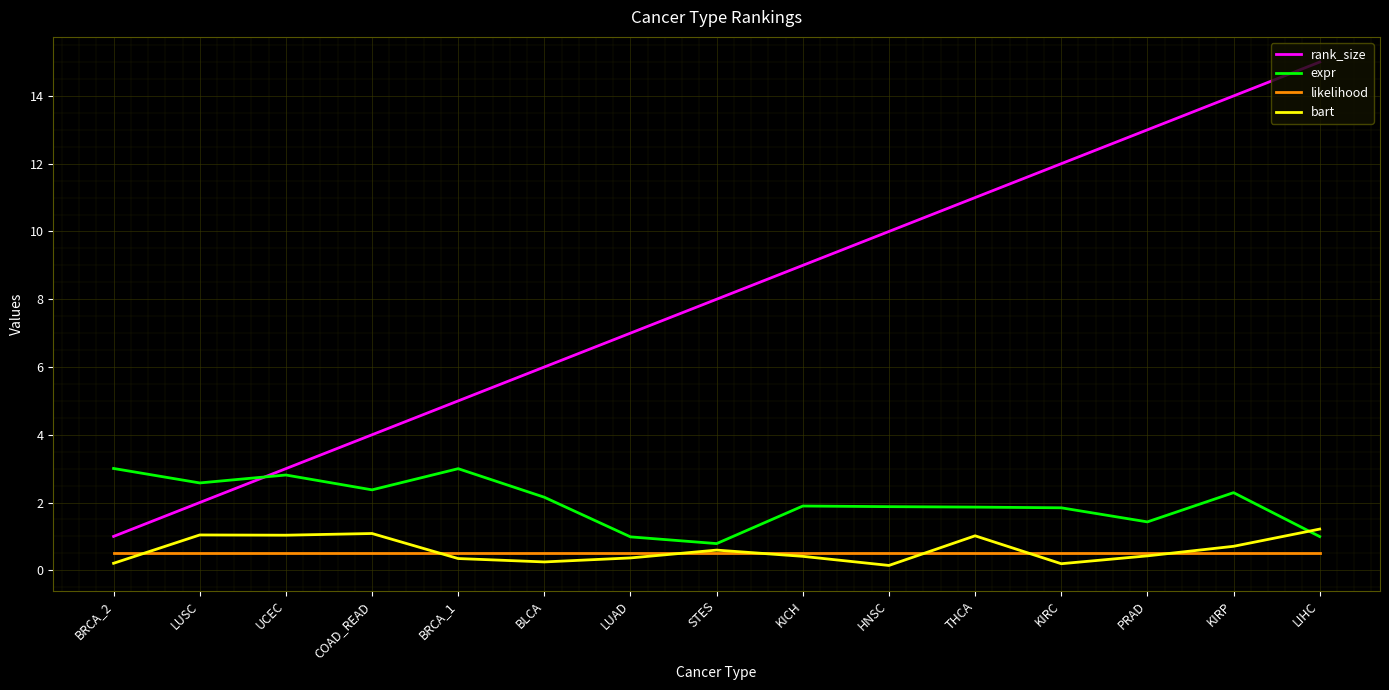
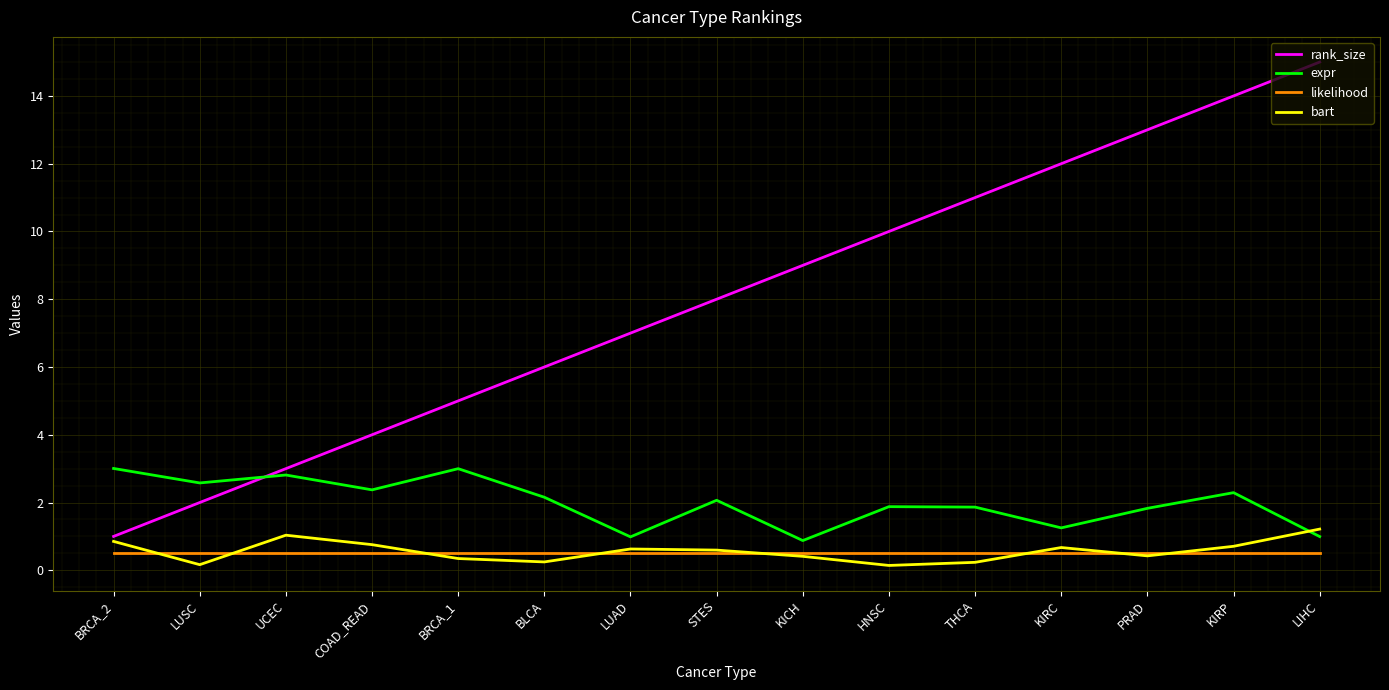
  {
    "rank_size": {
      "BRCA_2": 1.0,
      "LUSC": 2.0,
      "UCEC": 3.0,
      "COAD_READ": 4.0,
      "BRCA_1": 5.0,
      "BLCA": 6.0,
      "LUAD": 7.0,
      "STES": 8.0,
      "KICH": 9.0,
      "HNSC": 10.0,
      "THCA": 11.0,
      "KIRC": 12.0,
      "PRAD": 13.0,
      "KIRP": 14.0
    },
    "expr": {
      "BRCA_2": 3.0,
      "LUSC": 2.6,
      "UCEC": 2.8,
      "COAD_READ": 2.4,
      "BRCA_1": 3.0,
      "BLCA": 2.2,
      "LUAD": 1.0,
-     "STES": 0.8,
-     "KICH": 1.9,
+     "STES": 2.1,
+     "KICH": 0.9,
      "HNSC": 1.9,
      "THCA": 1.9,
-     "KIRC": 1.8,
-     "PRAD": 1.4,
+     "KIRC": 1.3,
+     "PRAD": 1.8,
      "KIRP": 2.3,
      "LIHC": 1.0
    },
    "likelihood": {
      "BRCA_2": 0.5,
      "LUSC": 0.5,
      "UCEC": 0.5,
      "COAD_READ": 0.5,
      "BRCA_1": 0.5,
      "BLCA": 0.5,
      "LUAD": 0.5,
      "STES": 0.5,
      "KICH": 0.5,
      "HNSC": 0.5,
      "THCA": 0.5,
      "KIRC": 0.5,
      "KIRP": 0.5,
      "LIHC": 0.5
    },
    "bart": {
-     "BRCA_2": 0.2,
-     "LUSC": 1.0,
+     "BRCA_2": 0.9,
+     "LUSC": 0.2,
      "UCEC": 1.0,
-     "COAD_READ": 1.1,
+     "COAD_READ": 0.8,
      "BRCA_1": 0.3,
      "BLCA": 0.2,
-     "LUAD": 0.4,
+     "LUAD": 0.6,
      "STES": 0.6,
      "KICH": 0.4,
      "HNSC": 0.1,
-     "THCA": 1.0,
-     "KIRC": 0.2,
+     "THCA": 0.2,
+     "KIRC": 0.7,
      "KIRP": 0.7,
      "LIHC": 1.2
    }
  }
